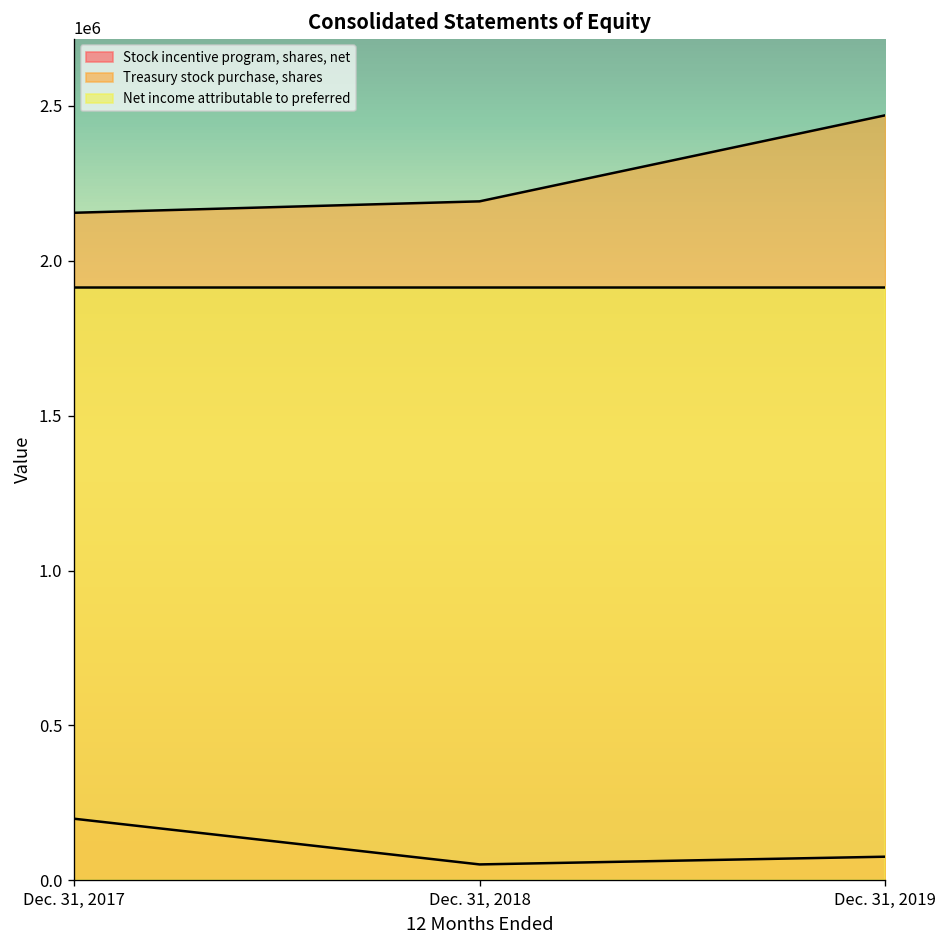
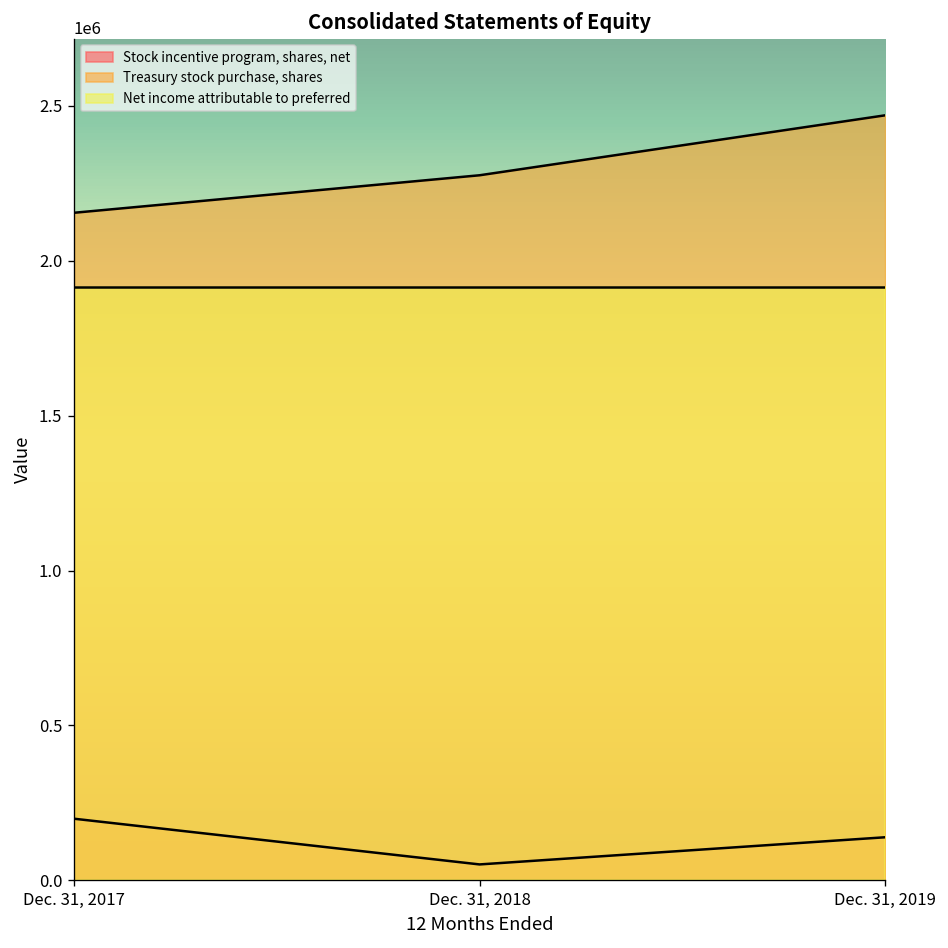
  {
    "Stock incentive program, shares, net": {
      "Dec. 31, 2017": 200000,
      "Dec. 31, 2018": 50000,
-     "Dec. 31, 2019": 80000
+     "Dec. 31, 2019": 140000
    },
    "Treasury stock purchase, shares": {
      "Dec. 31, 2017": 2150000,
-     "Dec. 31, 2018": 2190000,
+     "Dec. 31, 2018": 2280000,
      "Dec. 31, 2019": 2470000
    },
    "Net income attributable to preferred": {
      "Dec. 31, 2017": 1920000,
      "Dec. 31, 2018": 1920000,
      "Dec. 31, 2019": 1920000
    }
  }
